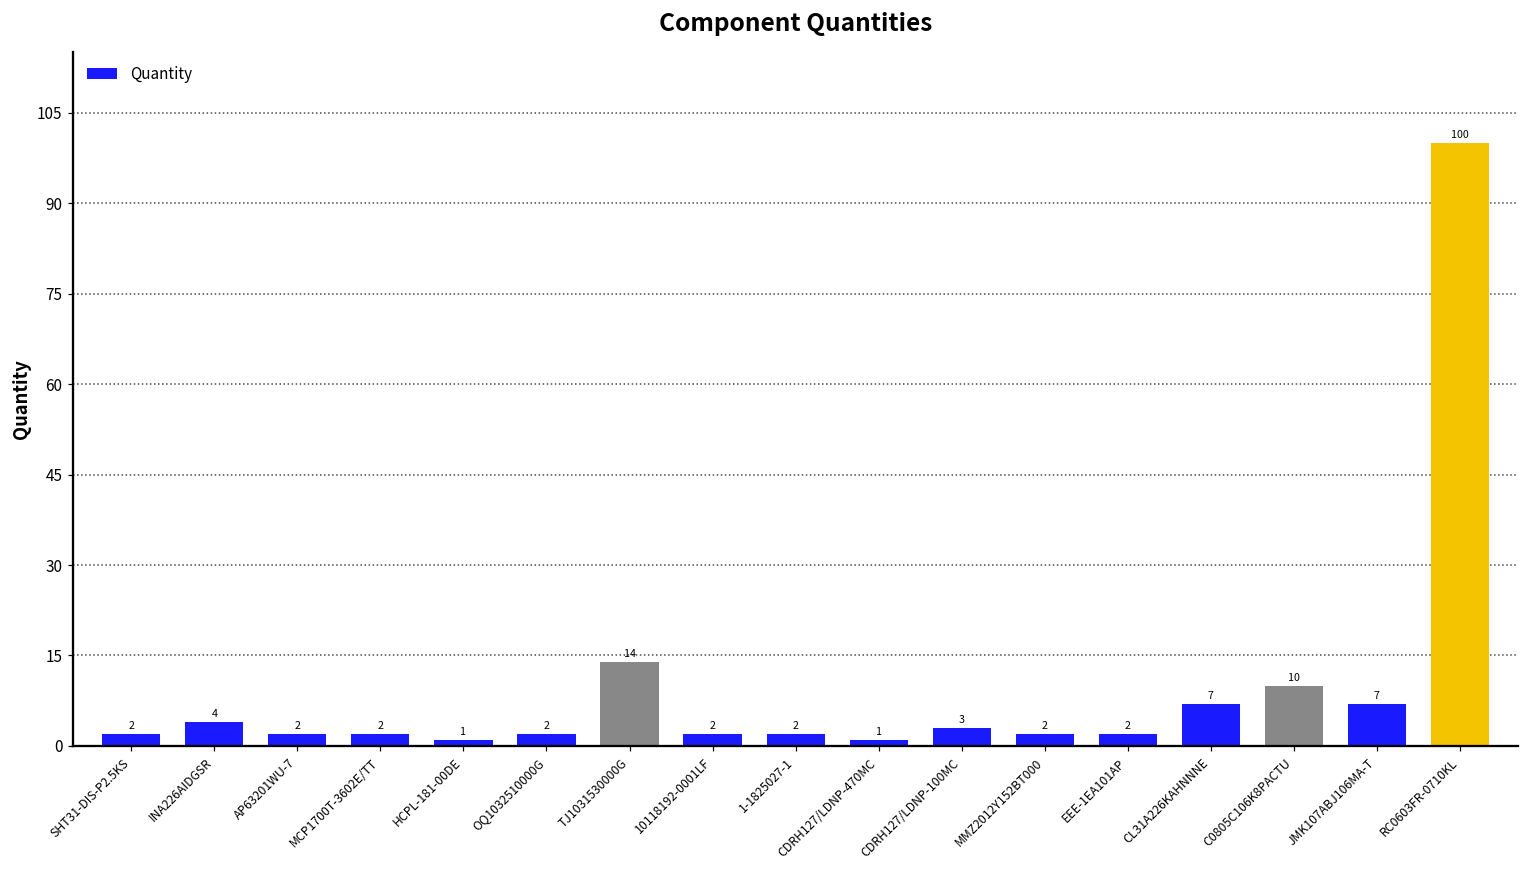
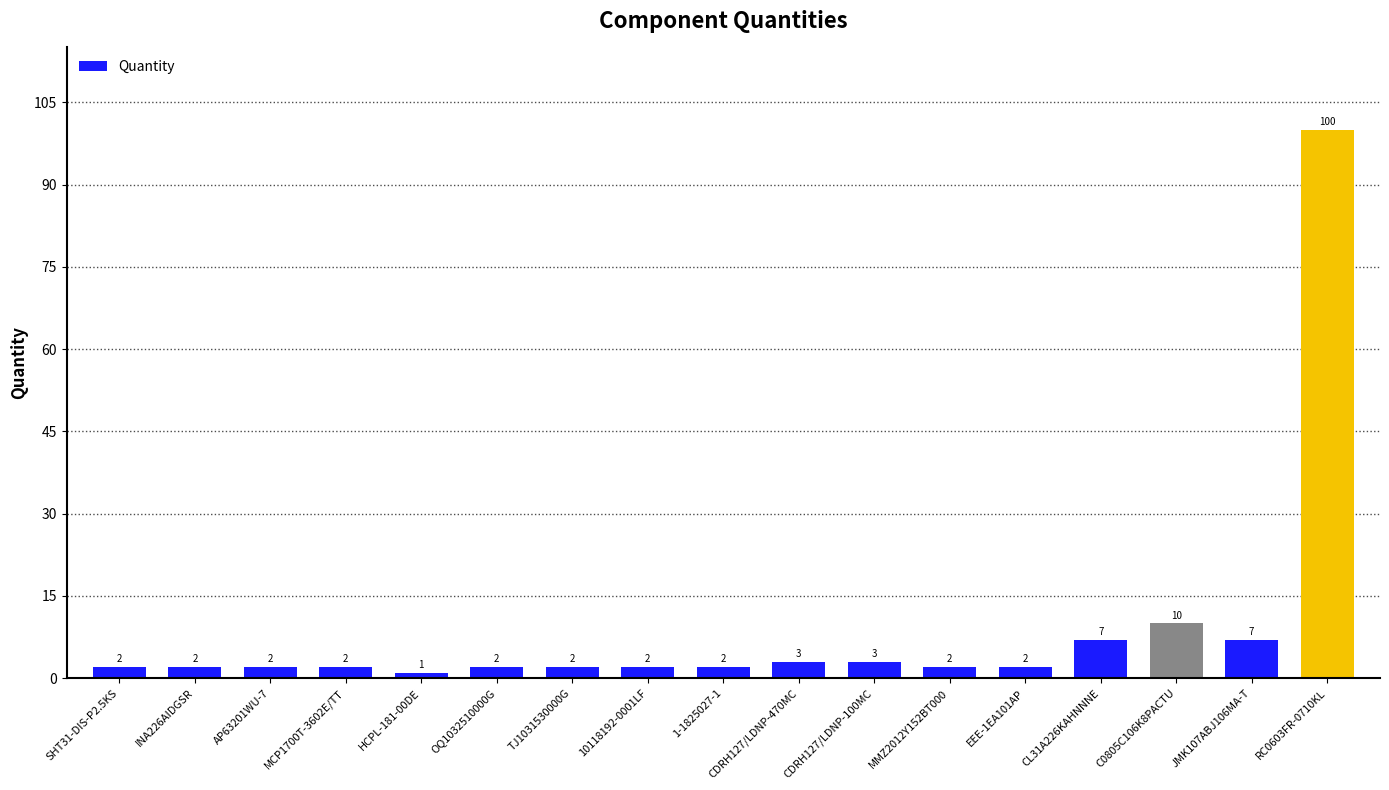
  {
    "SHT31-DIS-P2.5KS": 2,
-   "INA226AIDGSR": 4,
+   "INA226AIDGSR": 2,
    "AP63201WU-7": 2,
    "MCP1700T-3602E/TT": 2,
    "HCPL-181-00DE": 1,
    "OQ1032510000G": 2,
-   "TJ1031530000G": 14,
+   "TJ1031530000G": 2,
    "10118192-0001LF": 2,
    "1-1825027-1": 2,
-   "CDRH127/LDNP-470MC": 1,
+   "CDRH127/LDNP-470MC": 3,
    "CDRH127/LDNP-100MC": 3,
    "MMZ2012Y152BT000": 2,
    "EEE-1EA101AP": 2,
    "CL31A226KAHNNNE": 7,
    "C0805C106K8PACTU": 10,
    "JMK107ABJ106MA-T": 7,
    "RC0603FR-0710KL": 100
  }
